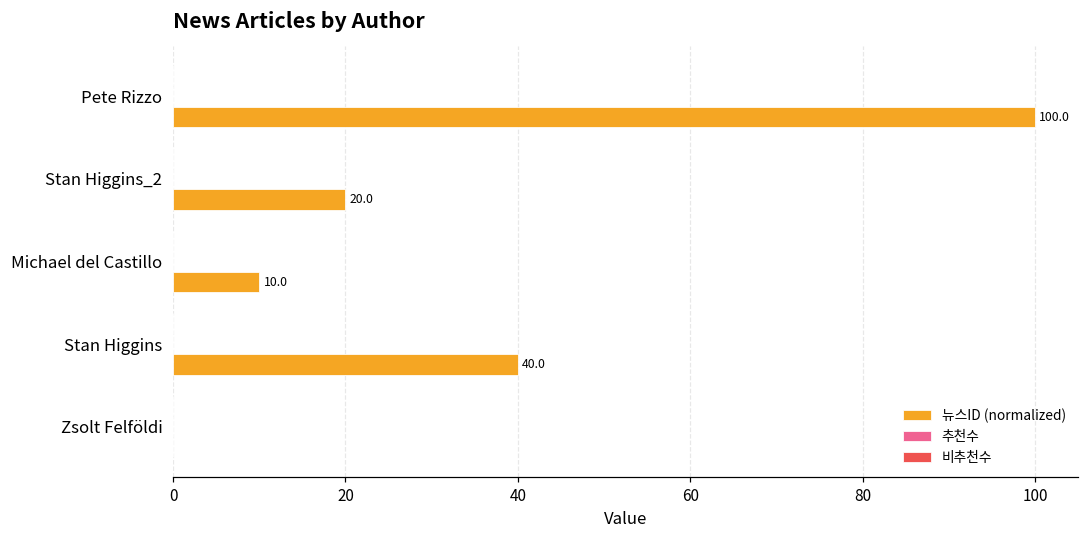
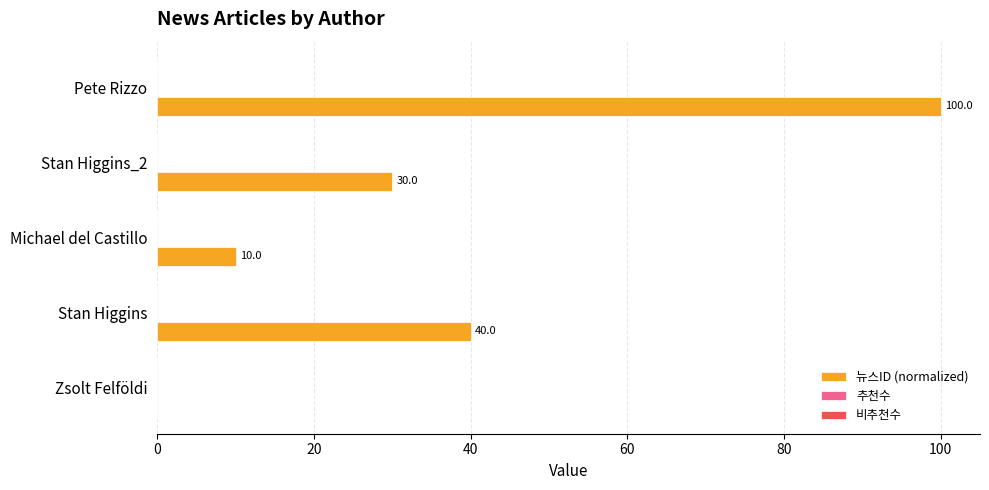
  {
    "뉴스ID (normalized)": {
      "Pete Rizzo": 100.0,
-     "Stan Higgins_2": 20.0,
+     "Stan Higgins_2": 30.0,
      "Michael del Castillo": 10.0,
      "Stan Higgins": 40.0
    },
    "추천수": {
      "Pete Rizzo": 0,
      "Stan Higgins_2": 0,
      "Michael del Castillo": 0,
      "Stan Higgins": 0,
      "Zsolt Felföldi": 0
    },
    "비추천수": {
      "Pete Rizzo": 0,
      "Stan Higgins_2": 0,
      "Michael del Castillo": 0,
      "Stan Higgins": 0,
      "Zsolt Felföldi": 0
    }
  }
